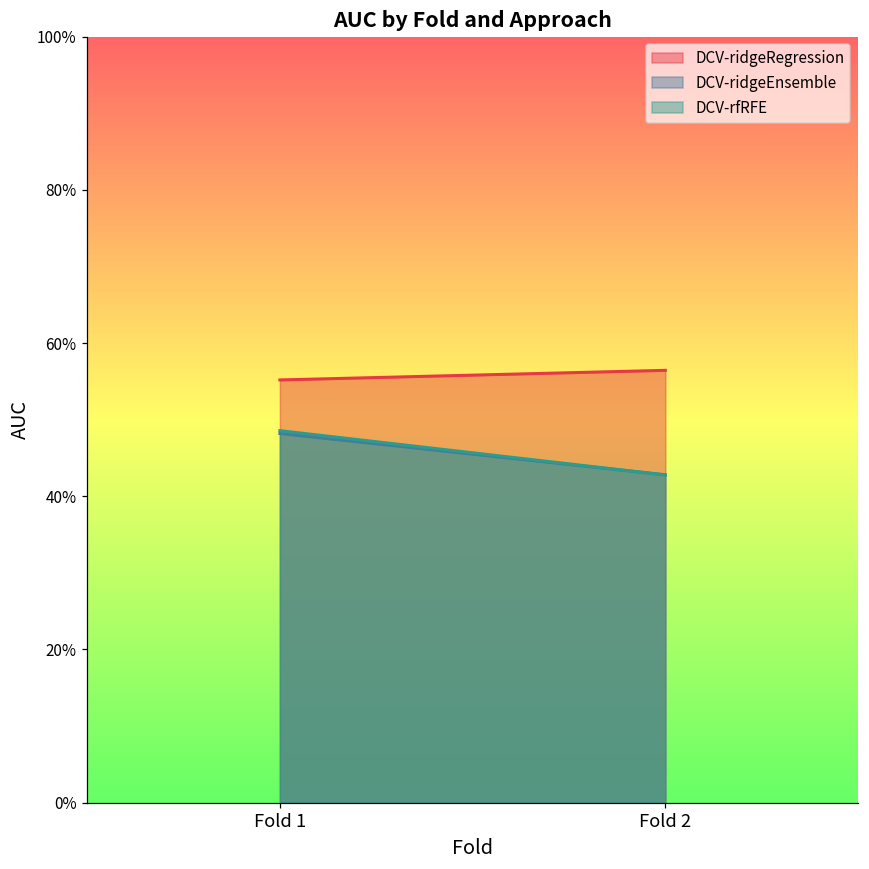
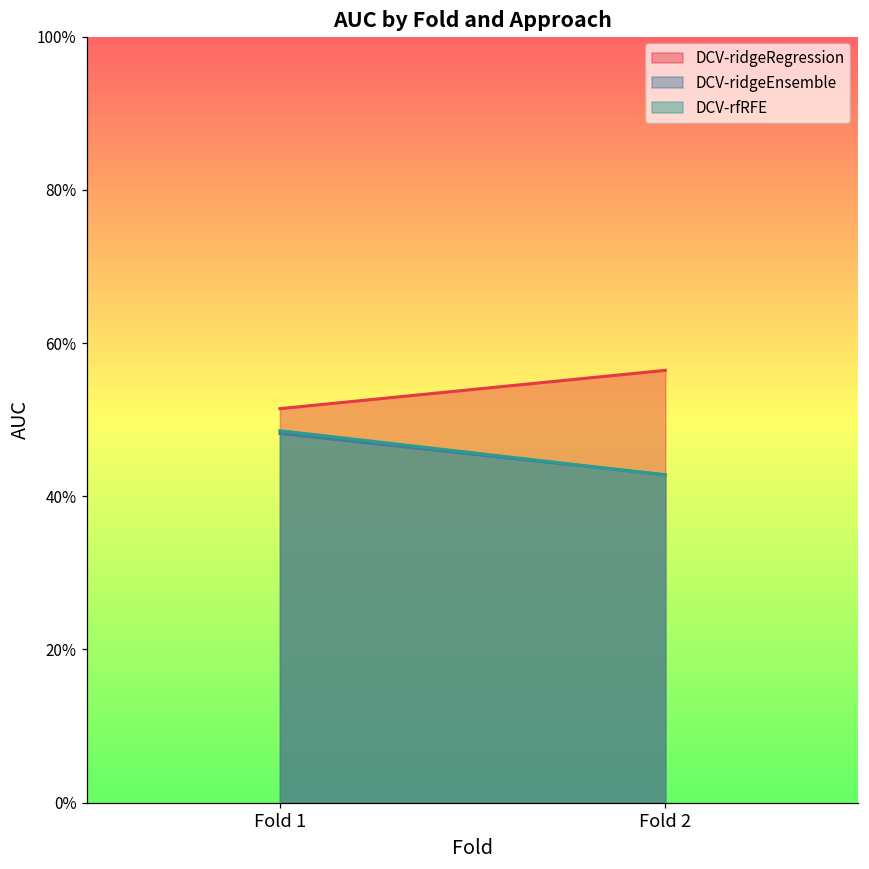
  {
    "DCV-ridgeRegression": {
-     "Fold 1": "55%",
+     "Fold 1": "51%",
      "Fold 2": "56%"
    }
  }
